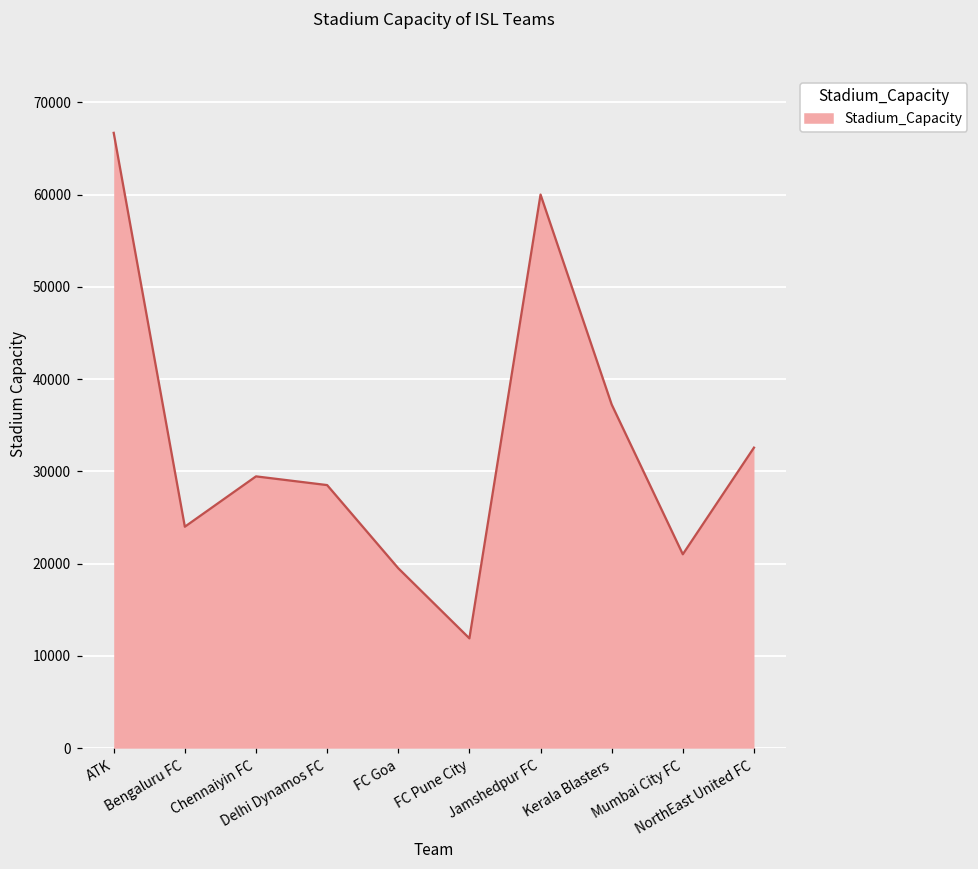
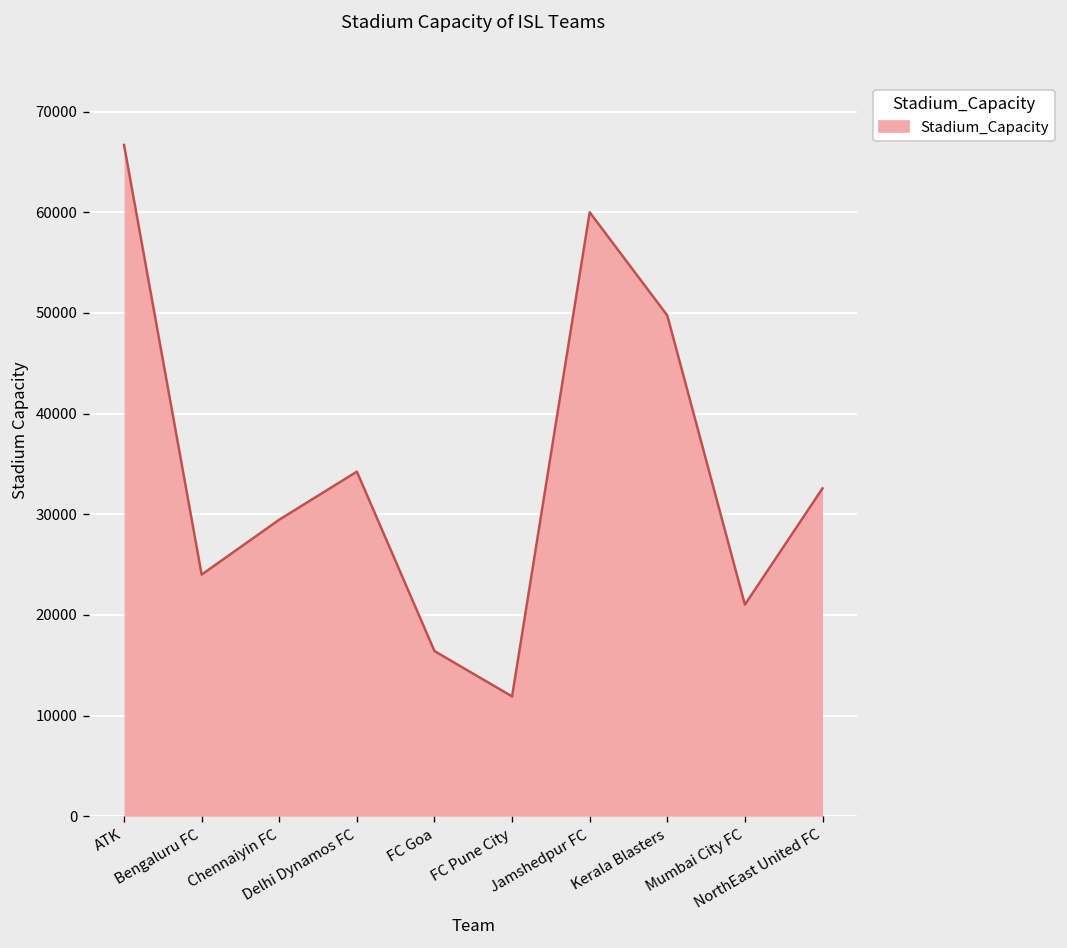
  {
    "ATK": 67000,
    "Bengaluru FC": 24000,
    "Chennaiyin FC": 29000,
-   "Delhi Dynamos FC": 29000,
-   "FC Goa": 20000,
+   "Delhi Dynamos FC": 34000,
+   "FC Goa": 16000,
    "FC Pune City": 12000,
    "Jamshedpur FC": 60000,
-   "Kerala Blasters": 37000,
+   "Kerala Blasters": 50000,
    "Mumbai City FC": 21000,
    "NorthEast United FC": 33000
  }
